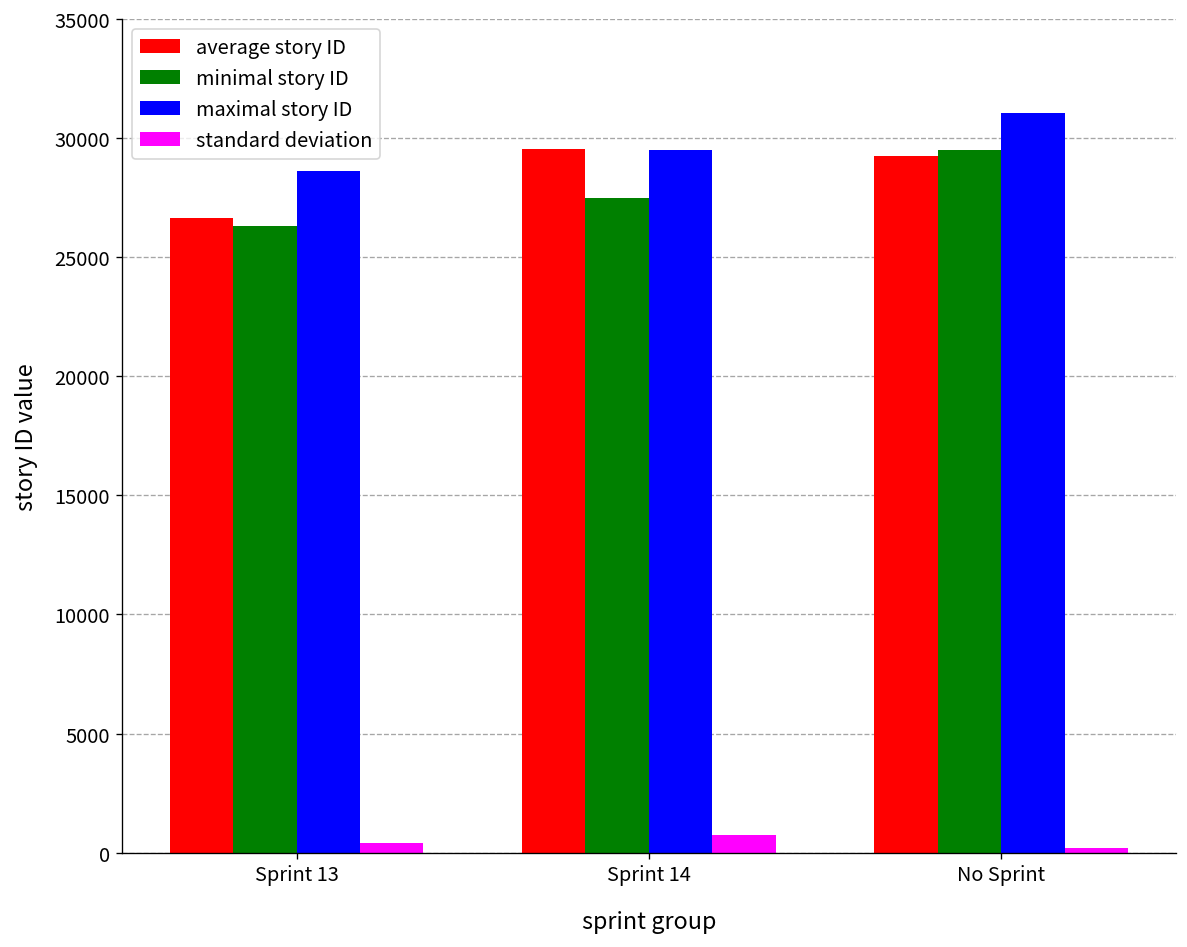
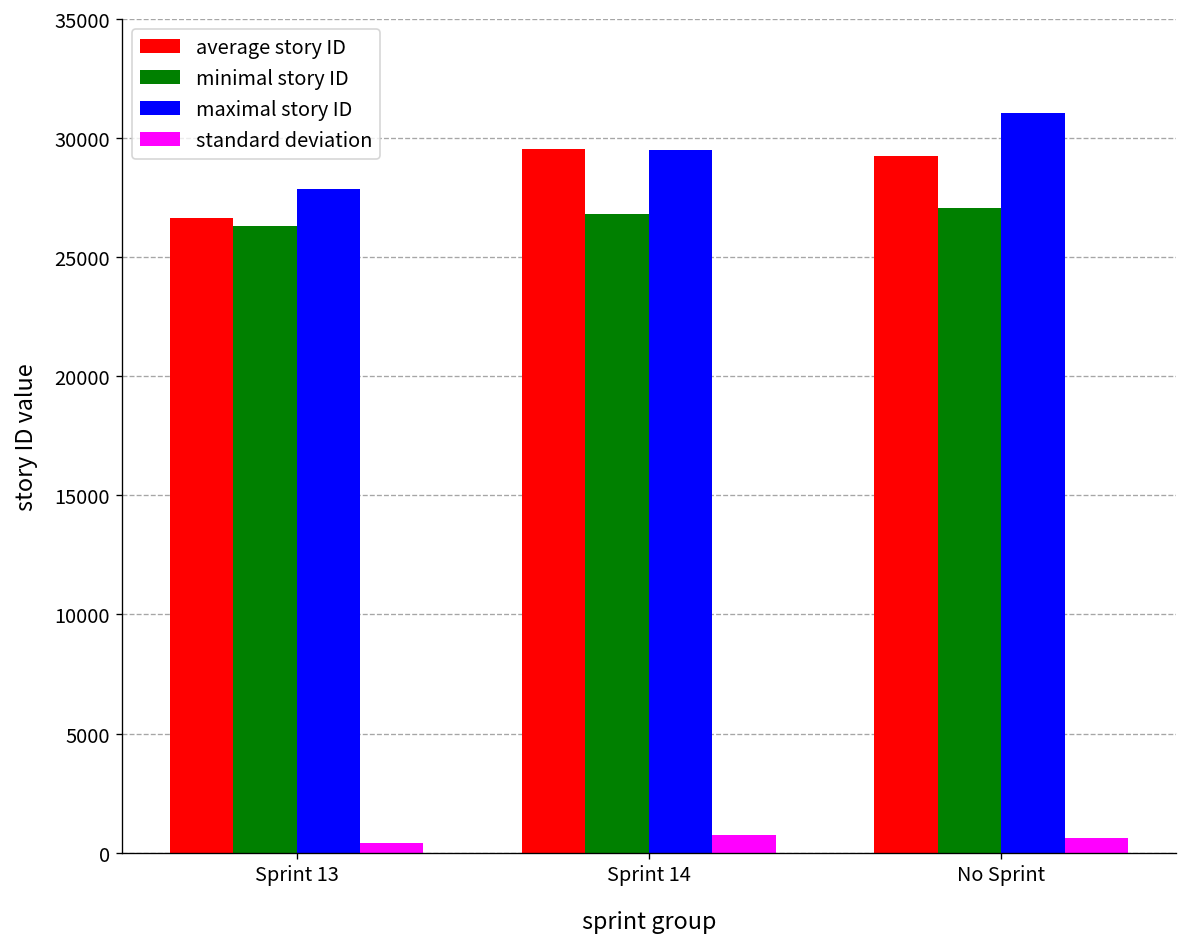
  {
    "average story ID": {
      "Sprint 13": 26600,
      "Sprint 14": 29500,
      "No Sprint": 29300
    },
    "minimal story ID": {
      "Sprint 13": 26300,
-     "Sprint 14": 27500,
-     "No Sprint": 29500
+     "Sprint 14": 26800,
+     "No Sprint": 27100
    },
    "maximal story ID": {
-     "Sprint 13": 28600,
+     "Sprint 13": 27900,
      "Sprint 14": 29500,
      "No Sprint": 31100
    },
    "standard deviation": {
      "Sprint 13": 400,
      "Sprint 14": 700,
-     "No Sprint": 200
+     "No Sprint": 600
    }
  }
